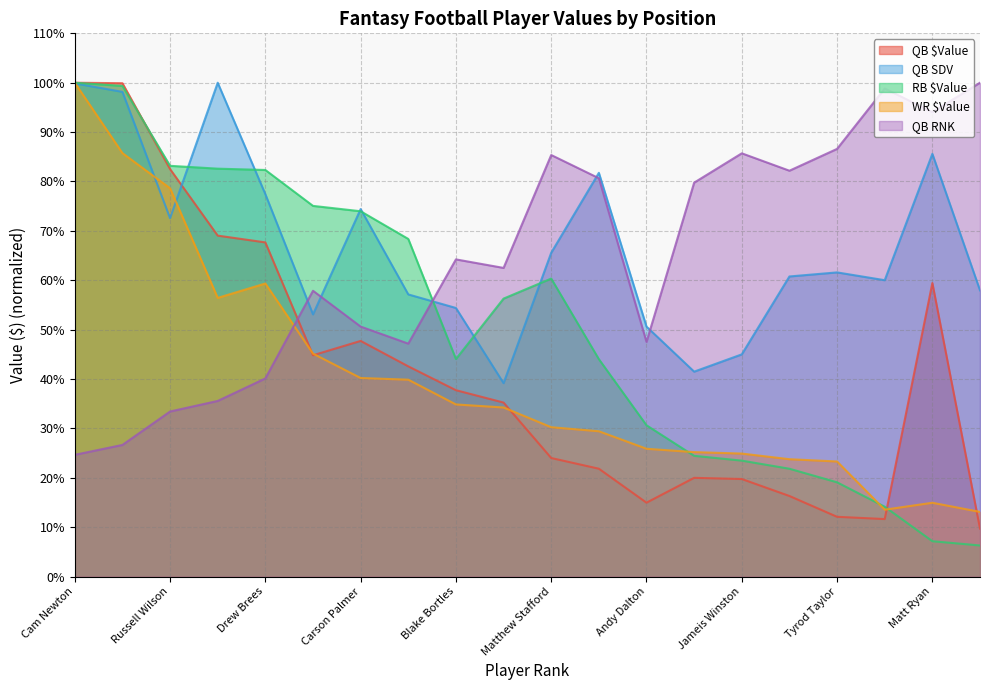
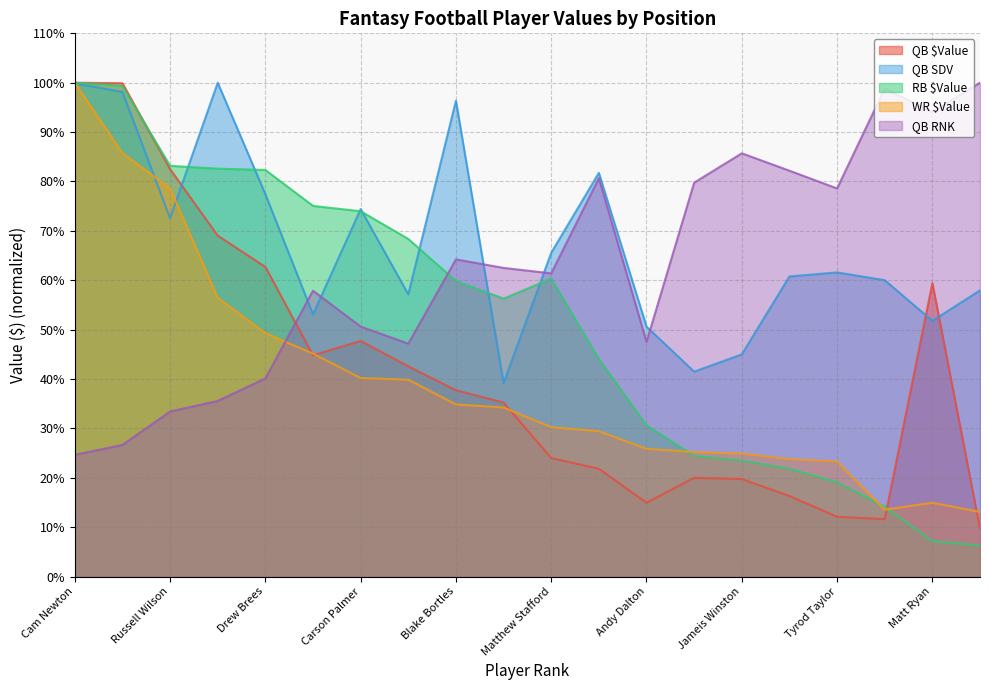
  {
    "QB $Value": {
      "Russell Wilson": "83%",
-     "Drew Brees": "68%",
+     "Drew Brees": "63%",
      "Carson Palmer": "48%",
      "Blake Bortles": "38%",
      "Matthew Stafford": "24%",
      "Andy Dalton": "15%",
      "Jameis Winston": "20%",
      "Tyrod Taylor": "12%",
      "Matt Ryan": "59%"
    },
    "QB SDV": {
      "Russell Wilson": "73%",
      "Drew Brees": "77%",
-     "Blake Bortles": "54%",
+     "Blake Bortles": "96%",
      "Matthew Stafford": "66%",
      "Andy Dalton": "51%",
      "Jameis Winston": "45%",
      "Tyrod Taylor": "62%",
-     "Matt Ryan": "86%"
+     "Matt Ryan": "52%"
    },
    "RB $Value": {
      "Russell Wilson": "83%",
      "Drew Brees": "82%",
-     "Blake Bortles": "44%",
+     "Blake Bortles": "60%",
      "Matthew Stafford": "60%",
      "Andy Dalton": "31%",
      "Jameis Winston": "23%",
      "Tyrod Taylor": "19%",
      "Matt Ryan": "7%"
    },
    "WR $Value": {
      "Russell Wilson": "79%",
-     "Drew Brees": "59%",
+     "Drew Brees": "49%",
      "Carson Palmer": "40%",
      "Blake Bortles": "35%",
      "Matthew Stafford": "30%",
      "Andy Dalton": "26%",
      "Jameis Winston": "25%",
      "Tyrod Taylor": "23%",
      "Matt Ryan": "15%"
    },
    "QB RNK": {
      "Cam Newton": "25%",
      "Russell Wilson": "33%",
      "Drew Brees": "40%",
      "Carson Palmer": "51%",
      "Blake Bortles": "64%",
-     "Matthew Stafford": "85%",
+     "Matthew Stafford": "61%",
      "Andy Dalton": "48%",
      "Jameis Winston": "86%",
-     "Tyrod Taylor": "87%"
+     "Tyrod Taylor": "79%"
    }
  }
